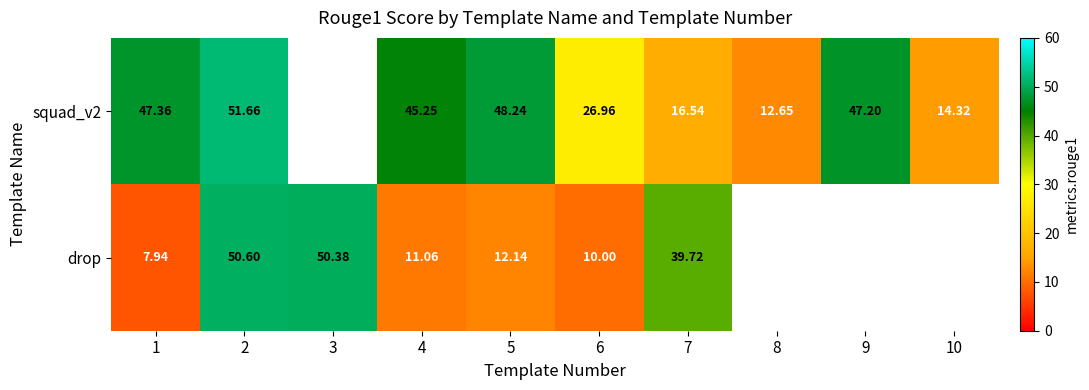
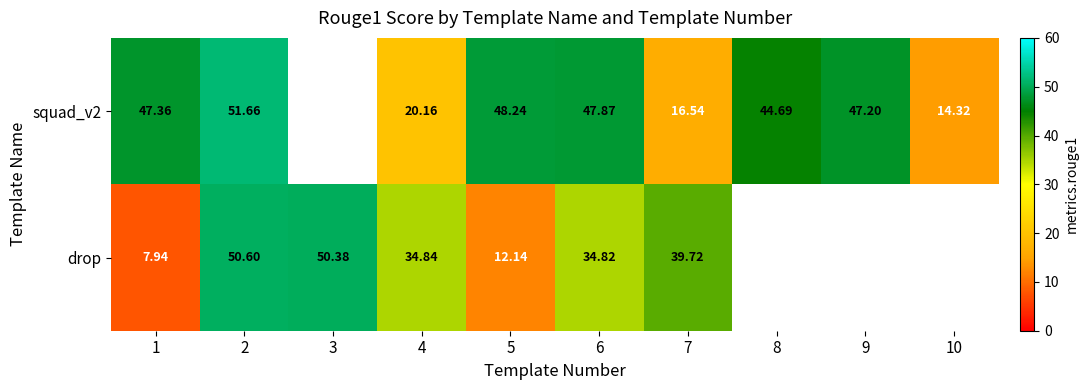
  {
    "squad_v2": {
      "1": 47.36,
      "2": 51.66,
-     "4": 45.25,
+     "4": 20.16,
      "5": 48.24,
-     "6": 26.96,
+     "6": 47.87,
      "7": 16.54,
-     "8": 12.65,
+     "8": 44.69,
      "9": 47.20,
      "10": 14.32
    },
    "drop": {
      "1": 7.94,
      "2": 50.60,
      "3": 50.38,
-     "4": 11.06,
+     "4": 34.84,
      "5": 12.14,
-     "6": 10.00,
+     "6": 34.82,
      "7": 39.72
    }
  }
